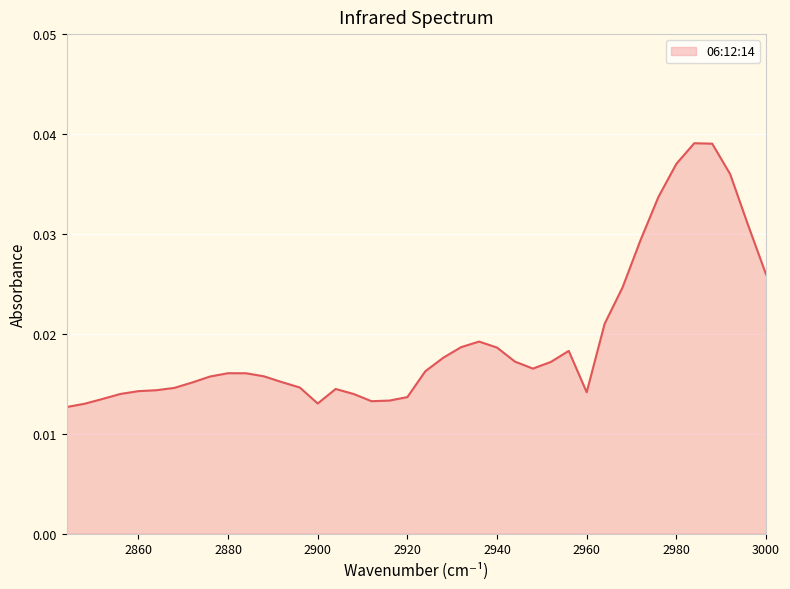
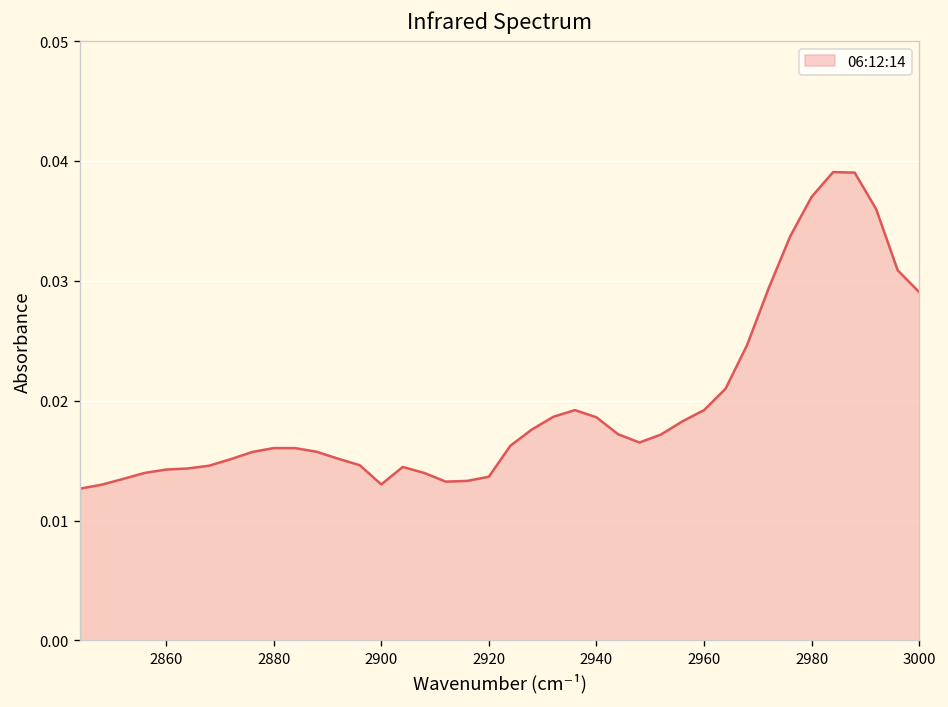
  {
    "2860": 0.014,
    "2880": 0.016,
    "2900": 0.013,
    "2920": 0.014,
    "2940": 0.019,
-   "2960": 0.014,
+   "2960": 0.019,
    "2980": 0.037,
-   "3000": 0.026
+   "3000": 0.029
  }
